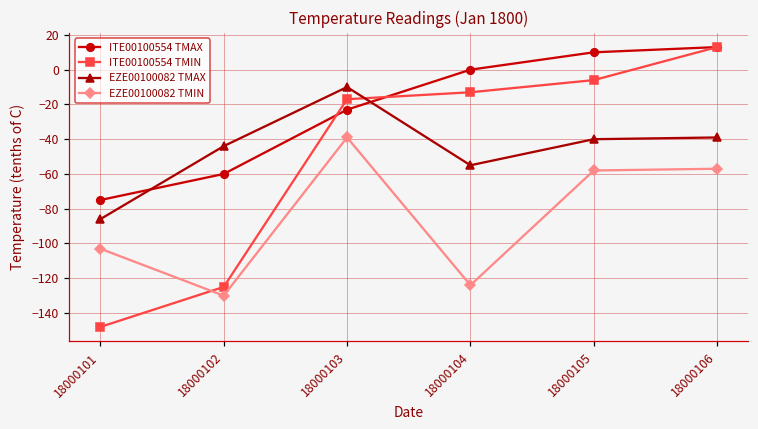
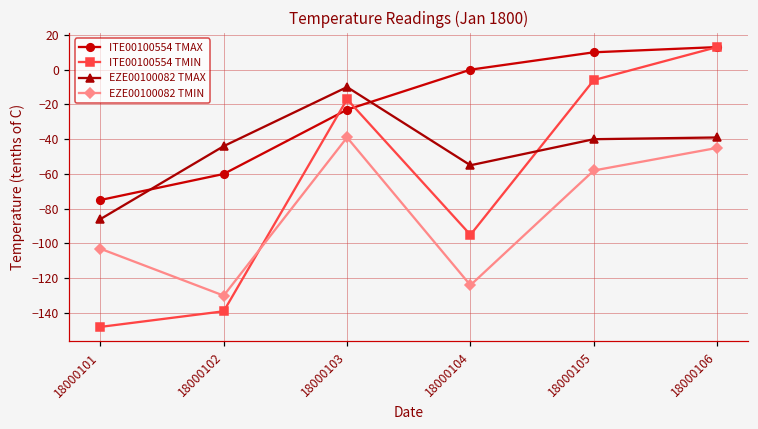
  {
    "ITE00100554 TMIN": {
      "18000101": -148,
-     "18000102": -125,
+     "18000102": -139,
      "18000103": -17,
-     "18000104": -13,
+     "18000104": -95,
      "18000105": -6
    },
    "EZE00100082 TMIN": {
      "18000101": -103,
      "18000102": -130,
      "18000103": -39,
      "18000104": -124,
      "18000105": -58,
-     "18000106": -57
+     "18000106": -45
    }
  }
